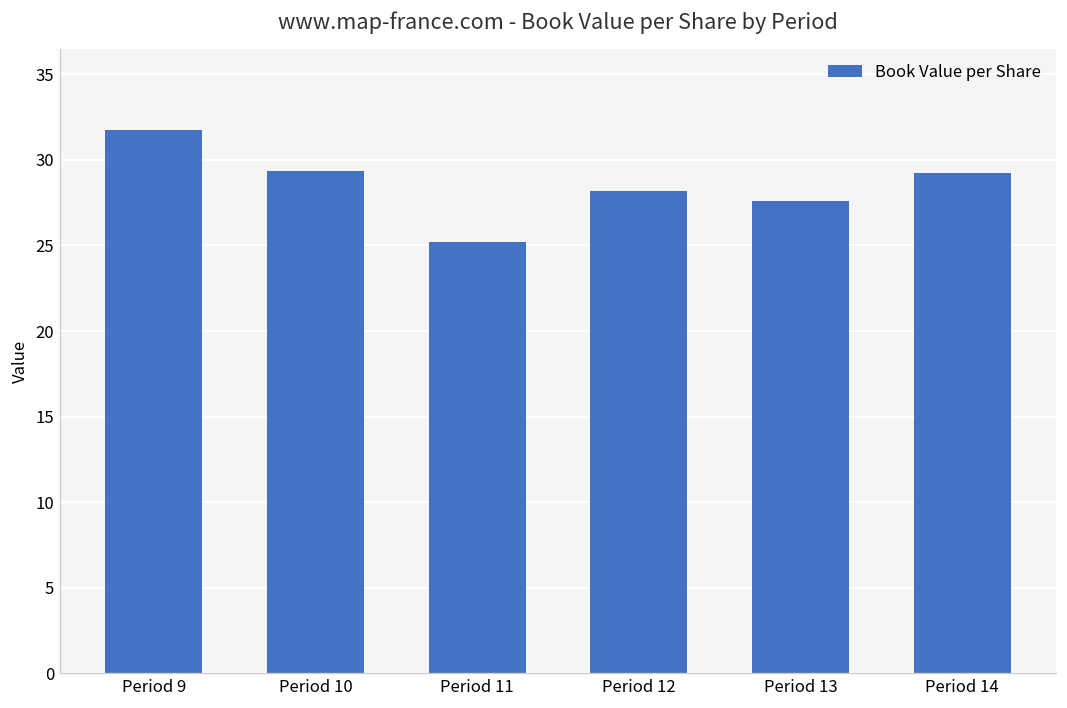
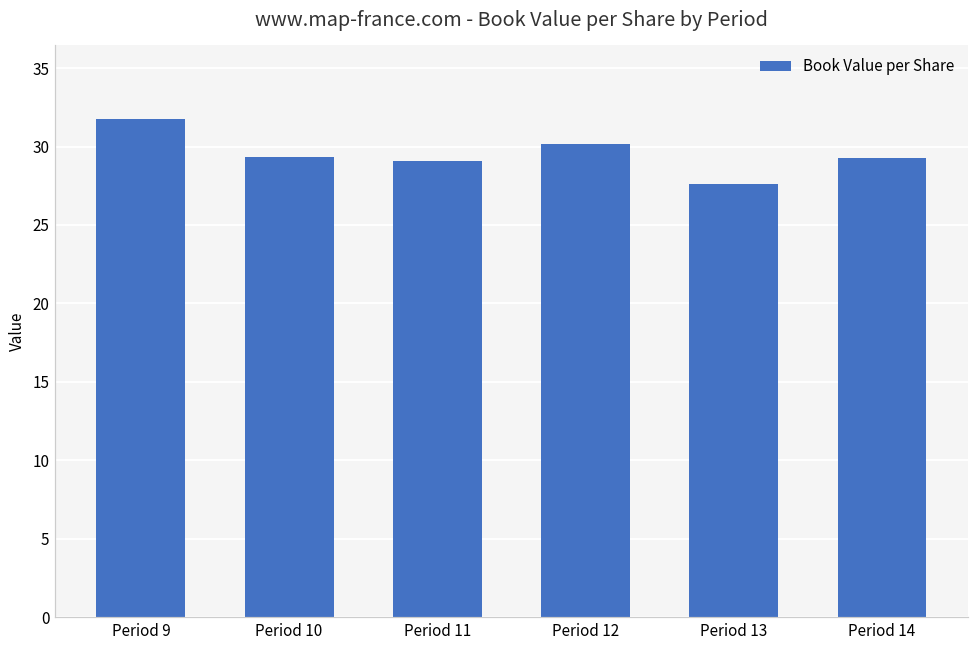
  {
    "Period 9": 31.7,
    "Period 10": 29.4,
-   "Period 11": 25.2,
-   "Period 12": 28.2,
+   "Period 11": 29.1,
+   "Period 12": 30.2,
    "Period 13": 27.6,
    "Period 14": 29.2
  }
